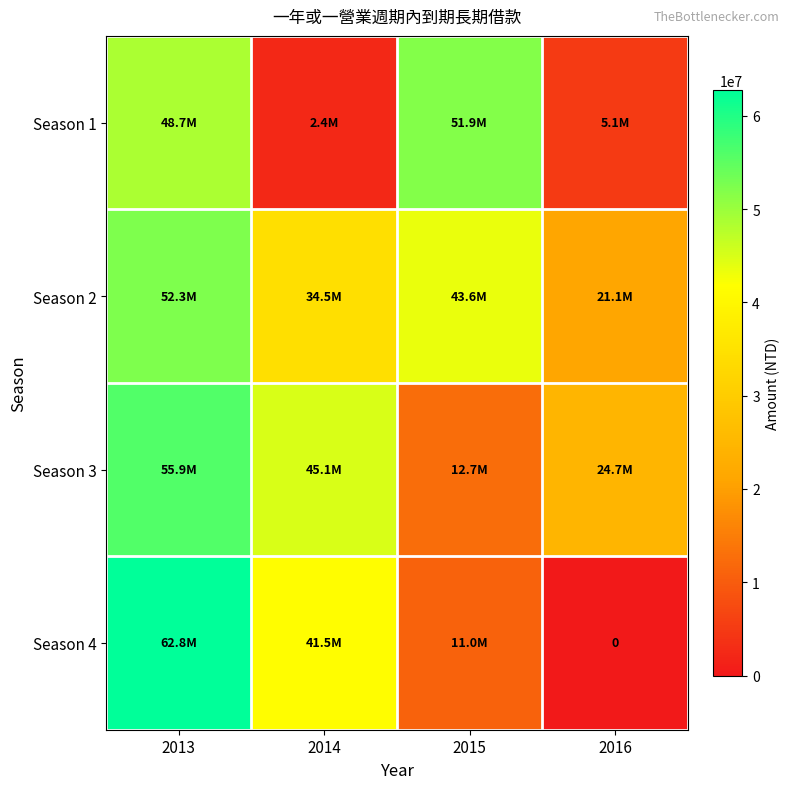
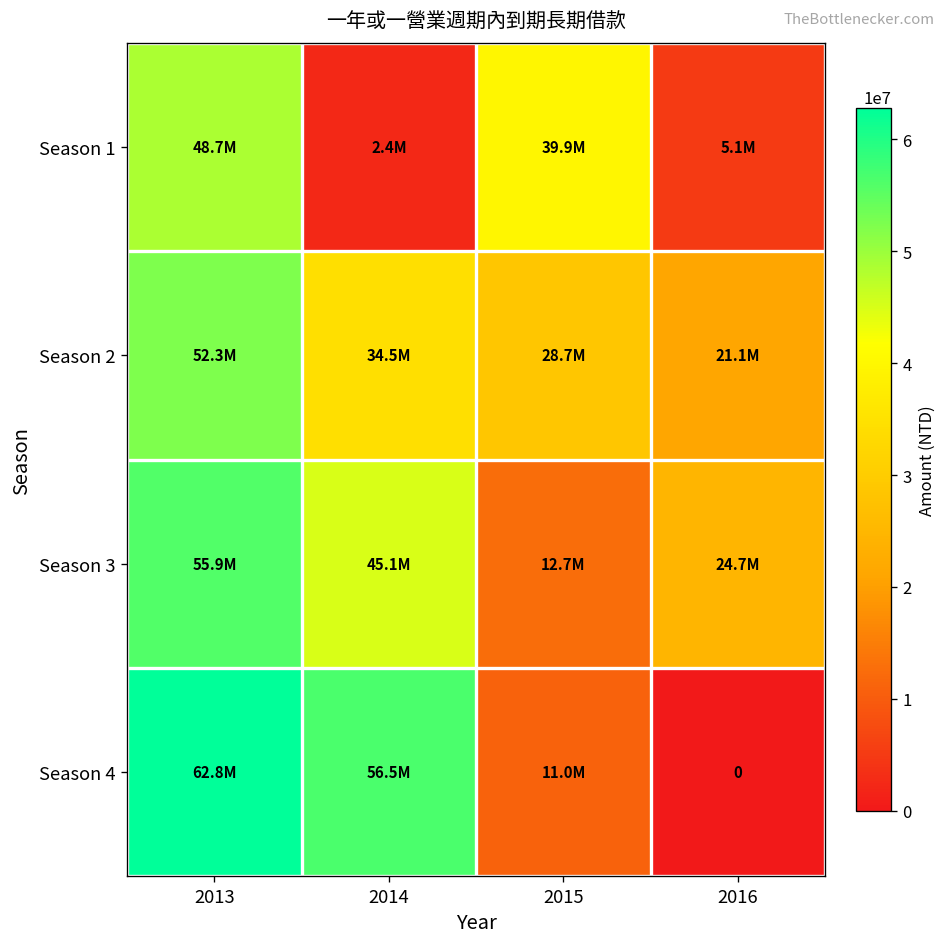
  {
    "Season 1": {
      "2013": "48.7M",
      "2014": "2.4M",
-     "2015": "51.9M",
+     "2015": "39.9M",
      "2016": "5.1M"
    },
    "Season 2": {
      "2013": "52.3M",
      "2014": "34.5M",
-     "2015": "43.6M",
+     "2015": "28.7M",
      "2016": "21.1M"
    },
    "Season 3": {
      "2013": "55.9M",
      "2014": "45.1M",
      "2015": "12.7M",
      "2016": "24.7M"
    },
    "Season 4": {
      "2013": "62.8M",
-     "2014": "41.5M",
+     "2014": "56.5M",
      "2015": "11.0M",
      "2016": "0"
    }
  }
